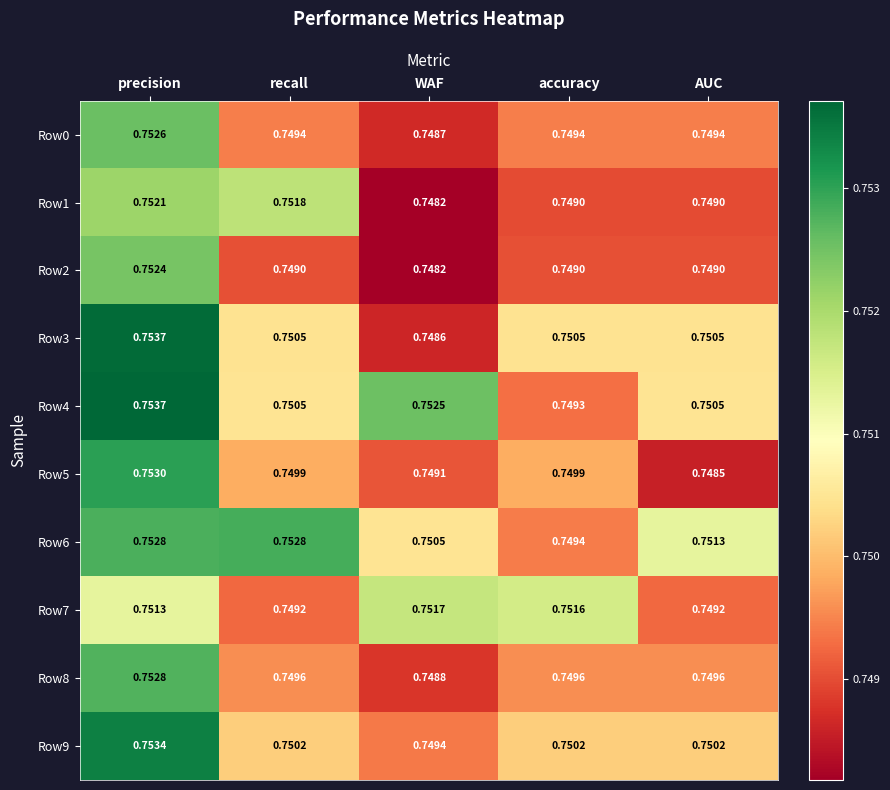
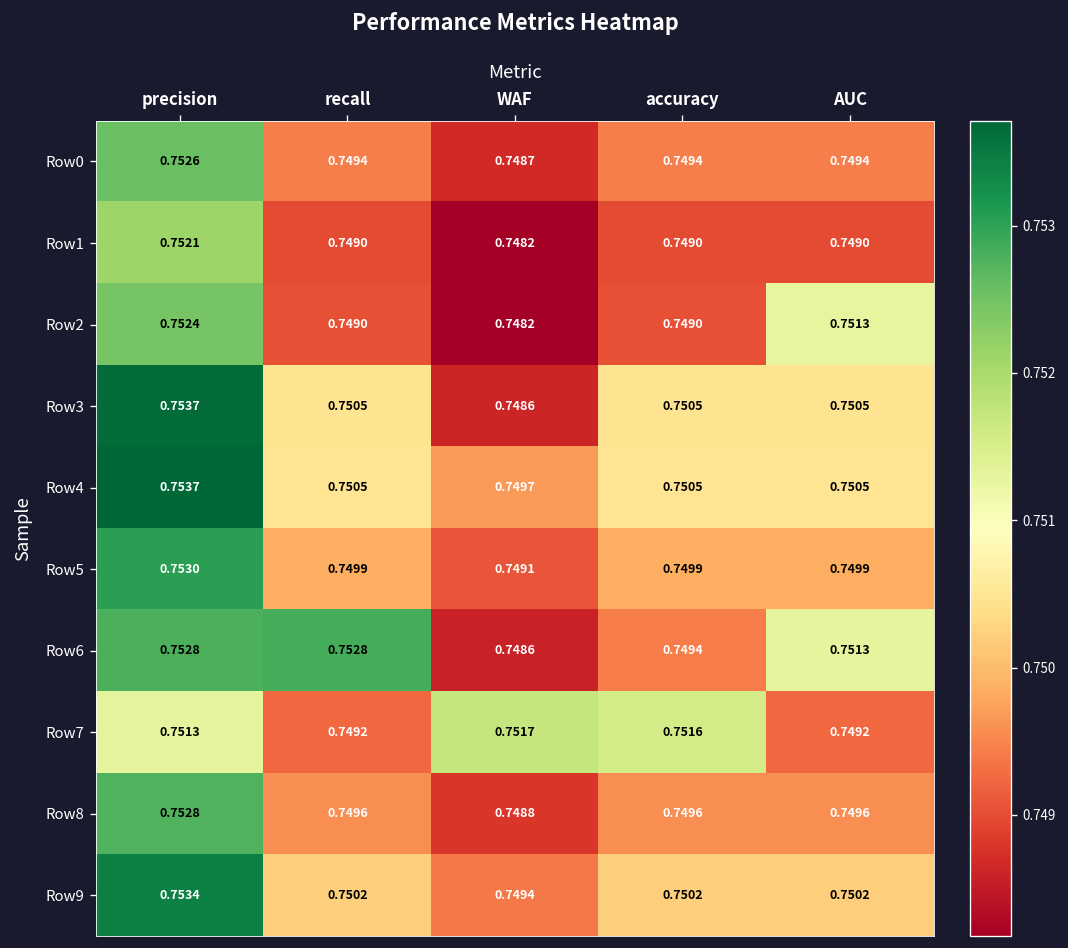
  {
    "Row0": {
      "precision": 0.7526,
      "recall": 0.7494,
      "WAF": 0.7487,
      "accuracy": 0.7494,
      "AUC": 0.7494
    },
    "Row1": {
      "precision": 0.7521,
-     "recall": 0.7518,
+     "recall": 0.7490,
      "WAF": 0.7482,
      "accuracy": 0.7490,
      "AUC": 0.7490
    },
    "Row2": {
      "precision": 0.7524,
      "recall": 0.7490,
      "WAF": 0.7482,
      "accuracy": 0.7490,
-     "AUC": 0.7490
+     "AUC": 0.7513
    },
    "Row3": {
      "precision": 0.7537,
      "recall": 0.7505,
      "WAF": 0.7486,
      "accuracy": 0.7505,
      "AUC": 0.7505
    },
    "Row4": {
      "precision": 0.7537,
      "recall": 0.7505,
-     "WAF": 0.7525,
-     "accuracy": 0.7493,
+     "WAF": 0.7497,
+     "accuracy": 0.7505,
      "AUC": 0.7505
    },
    "Row5": {
      "precision": 0.7530,
      "recall": 0.7499,
      "WAF": 0.7491,
      "accuracy": 0.7499,
-     "AUC": 0.7485
+     "AUC": 0.7499
    },
    "Row6": {
      "precision": 0.7528,
      "recall": 0.7528,
-     "WAF": 0.7505,
+     "WAF": 0.7486,
      "accuracy": 0.7494,
      "AUC": 0.7513
    },
    "Row7": {
      "precision": 0.7513,
      "recall": 0.7492,
      "WAF": 0.7517,
      "accuracy": 0.7516,
      "AUC": 0.7492
    },
    "Row8": {
      "precision": 0.7528,
      "recall": 0.7496,
      "WAF": 0.7488,
      "accuracy": 0.7496,
      "AUC": 0.7496
    },
    "Row9": {
      "precision": 0.7534,
      "recall": 0.7502,
      "WAF": 0.7494,
      "accuracy": 0.7502,
      "AUC": 0.7502
    }
  }
